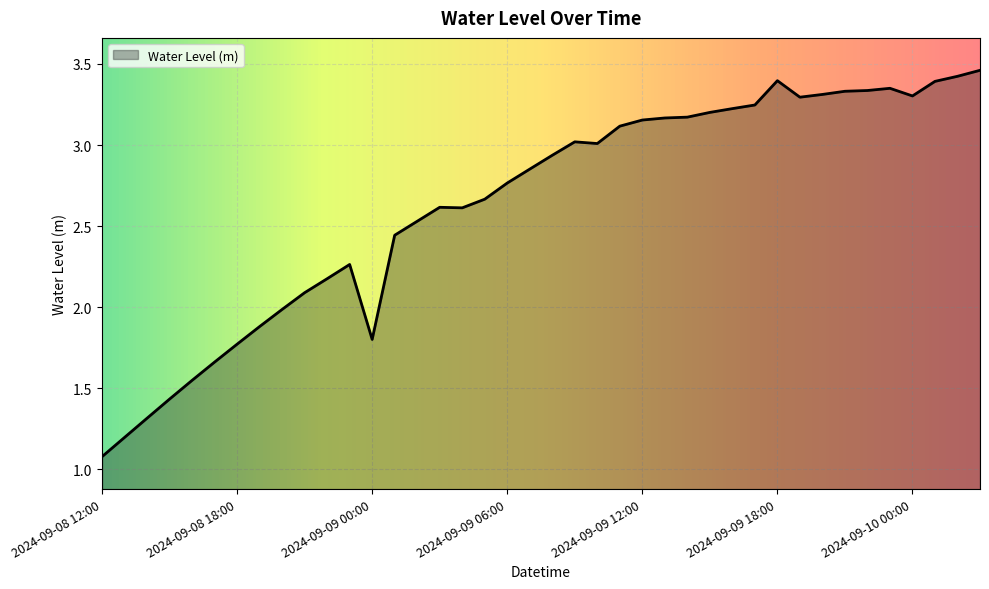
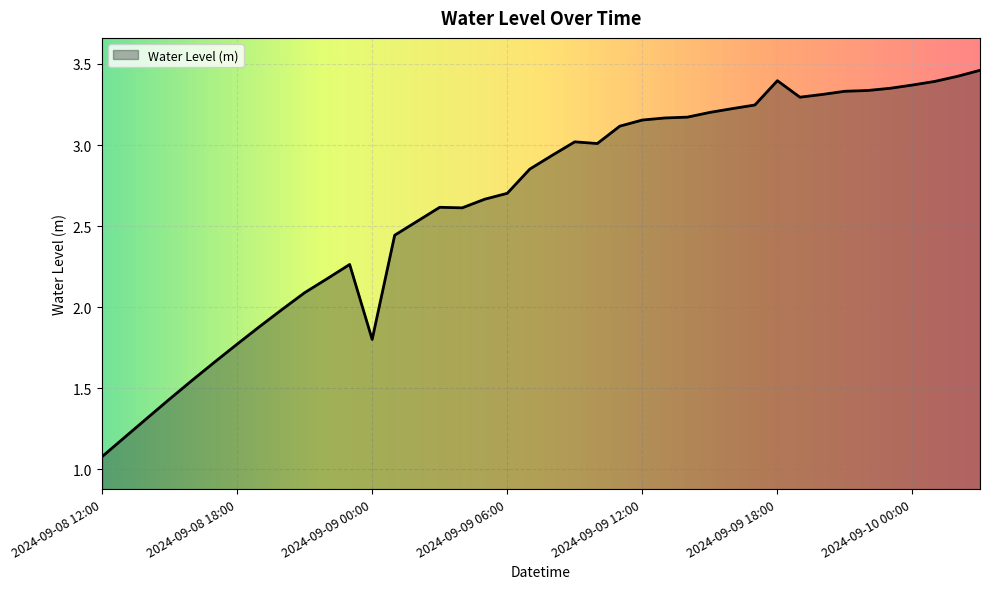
  {
    "2024-09-08 12:00": 1.08,
    "2024-09-08 18:00": 1.77,
    "2024-09-09 00:00": 1.80,
-   "2024-09-09 06:00": 2.77,
+   "2024-09-09 06:00": 2.70,
    "2024-09-09 12:00": 3.15,
    "2024-09-09 18:00": 3.40,
-   "2024-09-10 00:00": 3.30
+   "2024-09-10 00:00": 3.37
  }
